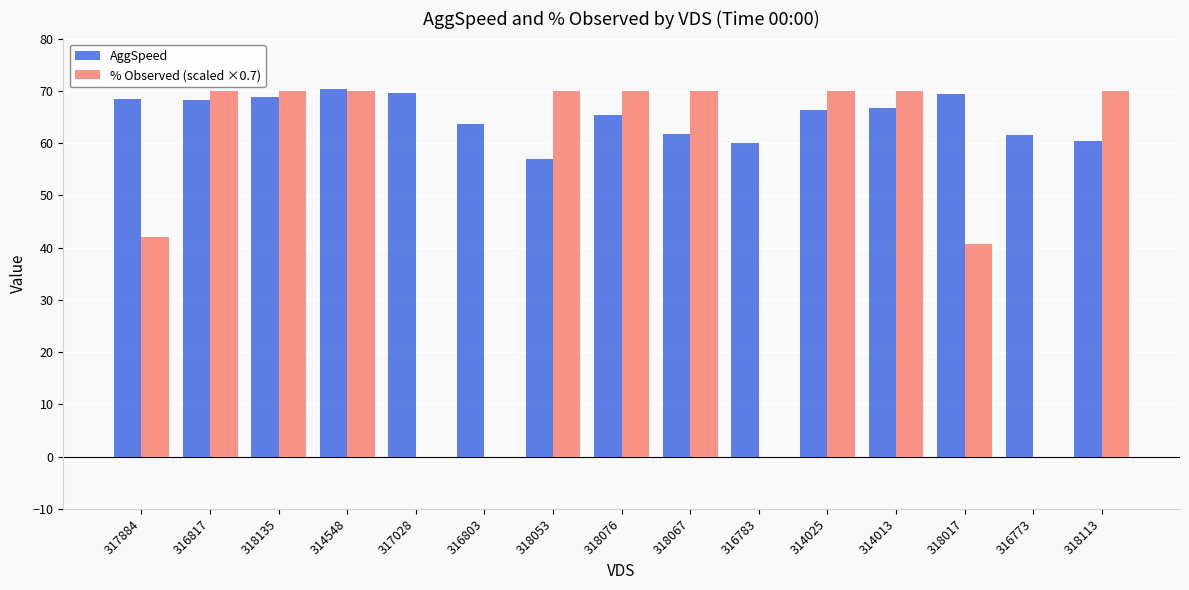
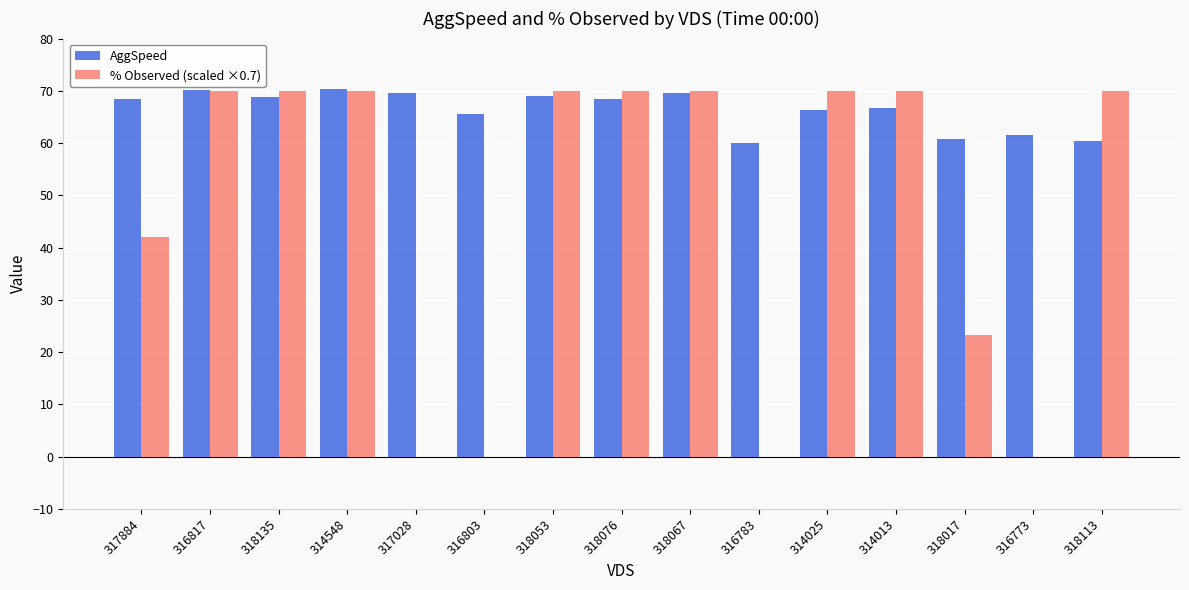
  {
    "AggSpeed": {
      "317884": 68,
-     "316817": 68,
+     "316817": 70,
      "318135": 69,
      "314548": 70,
      "317028": 70,
-     "316803": 64,
-     "318053": 57,
-     "318076": 65,
-     "318067": 62,
+     "316803": 66,
+     "318053": 69,
+     "318076": 69,
+     "318067": 70,
      "316783": 60,
      "314025": 66,
      "314013": 67,
-     "318017": 69,
+     "318017": 61,
      "316773": 62,
      "318113": 60
    },
    "% Observed (scaled ×0.7)": {
      "317884": 42,
      "316817": 70,
      "318135": 70,
      "314548": 70,
      "317028": 0,
      "316803": 0,
      "318053": 70,
      "318076": 70,
      "318067": 70,
      "316783": 0,
      "314025": 70,
      "314013": 70,
-     "318017": 41,
+     "318017": 23,
      "316773": 0,
      "318113": 70
    }
  }
